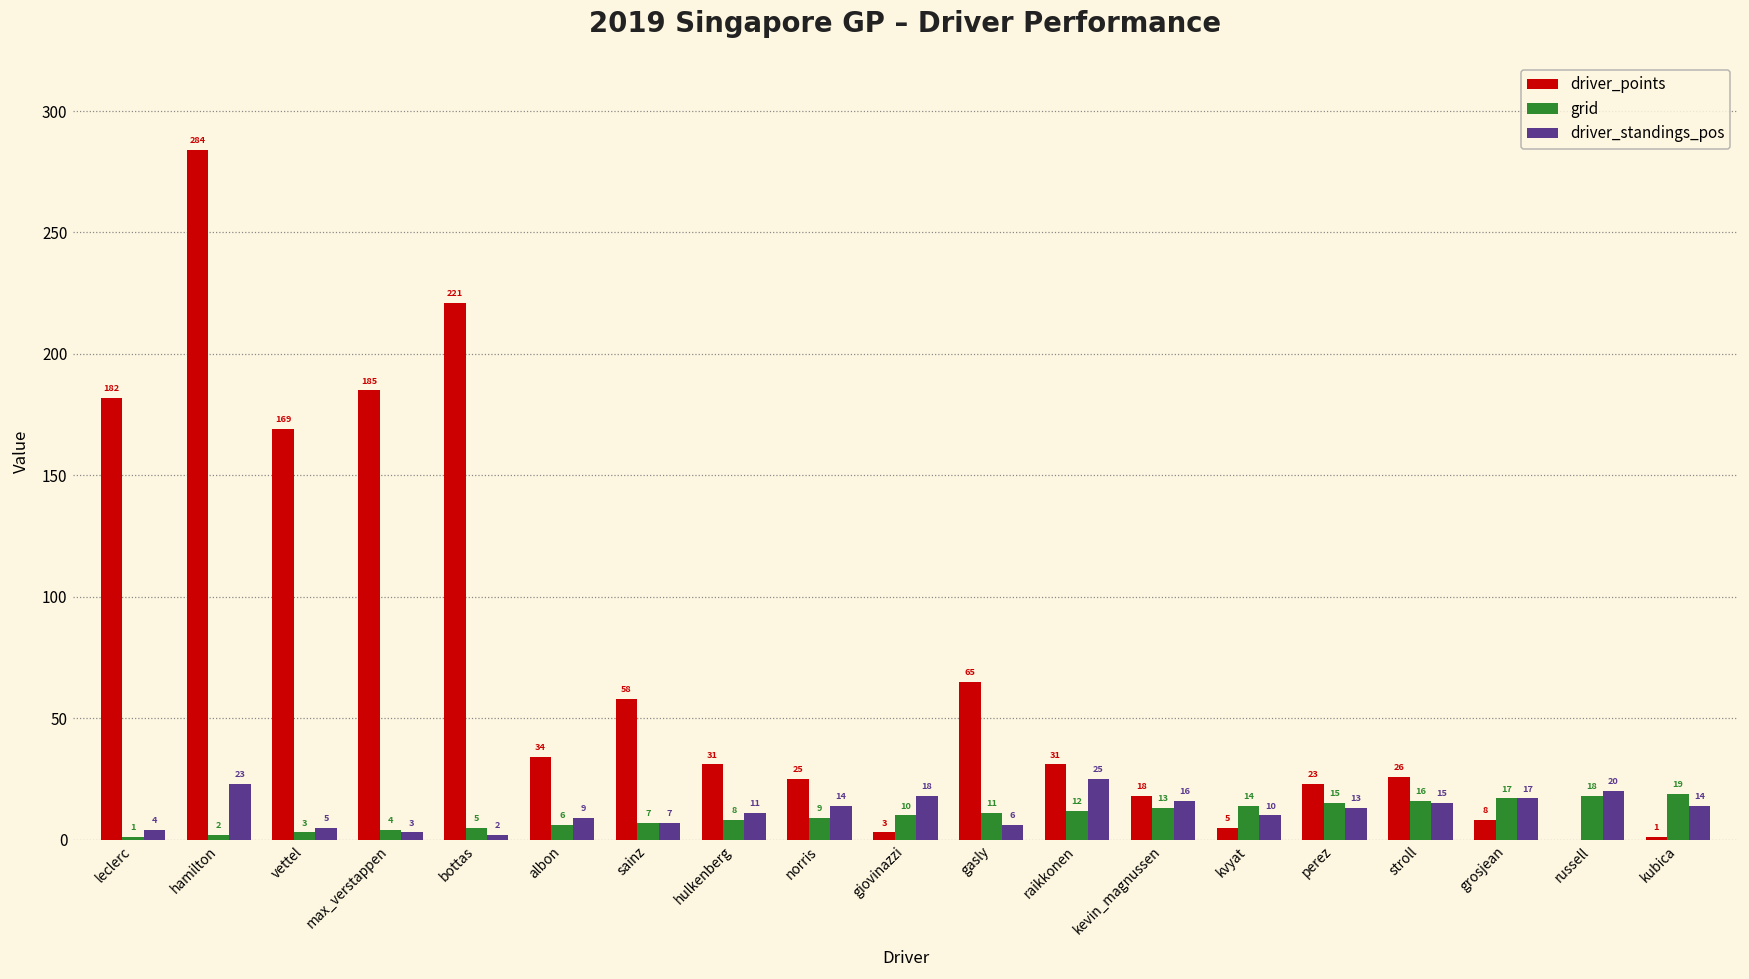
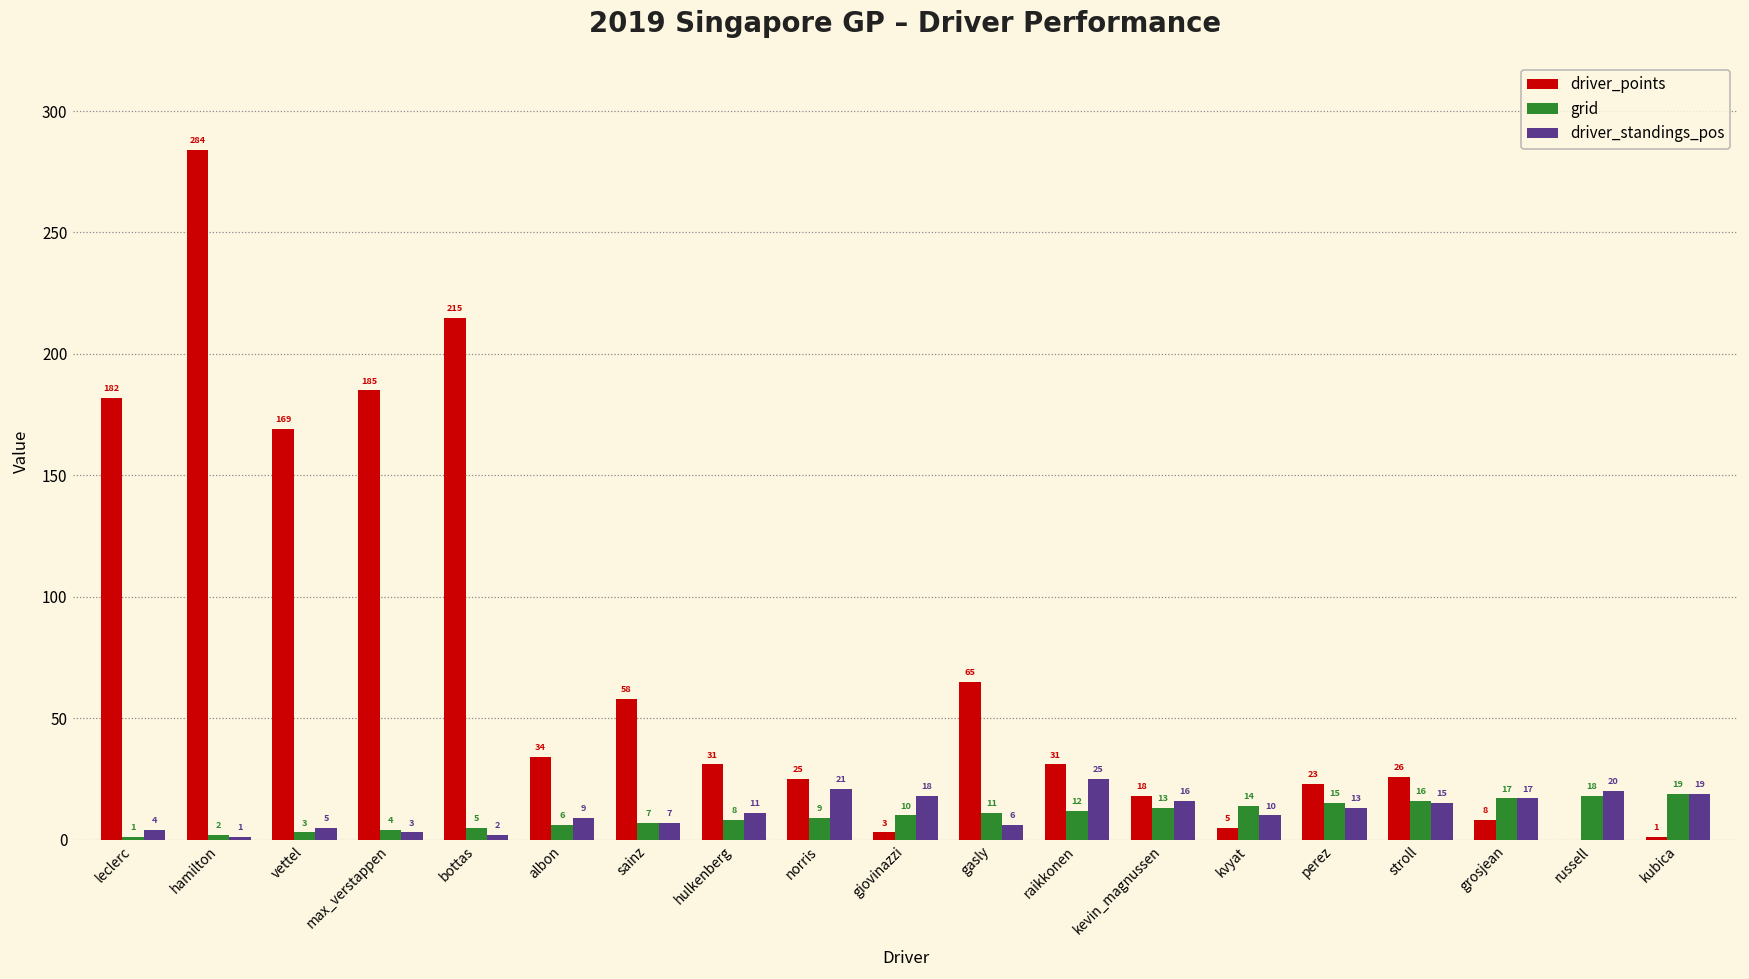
  {
    "driver_points": {
      "leclerc": 182,
      "hamilton": 284,
      "vettel": 169,
      "max_verstappen": 185,
-     "bottas": 221,
+     "bottas": 215,
      "albon": 34,
      "sainz": 58,
      "hulkenberg": 31,
      "norris": 25,
      "giovinazzi": 3,
      "gasly": 65,
      "raikkonen": 31,
      "kevin_magnussen": 18,
      "kvyat": 5,
      "perez": 23,
      "stroll": 26,
      "grosjean": 8,
      "kubica": 1
    },
    "grid": {
      "leclerc": 1,
      "hamilton": 2,
      "vettel": 3,
      "max_verstappen": 4,
      "bottas": 5,
      "albon": 6,
      "sainz": 7,
      "hulkenberg": 8,
      "norris": 9,
      "giovinazzi": 10,
      "gasly": 11,
      "raikkonen": 12,
      "kevin_magnussen": 13,
      "kvyat": 14,
      "perez": 15,
      "stroll": 16,
      "grosjean": 17,
      "russell": 18,
      "kubica": 19
    },
    "driver_standings_pos": {
      "leclerc": 4,
-     "hamilton": 23,
+     "hamilton": 1,
      "vettel": 5,
      "max_verstappen": 3,
      "bottas": 2,
      "albon": 9,
      "sainz": 7,
      "hulkenberg": 11,
-     "norris": 14,
+     "norris": 21,
      "giovinazzi": 18,
      "gasly": 6,
      "raikkonen": 25,
      "kevin_magnussen": 16,
      "kvyat": 10,
      "perez": 13,
      "stroll": 15,
      "grosjean": 17,
      "russell": 20,
-     "kubica": 14
+     "kubica": 19
    }
  }
